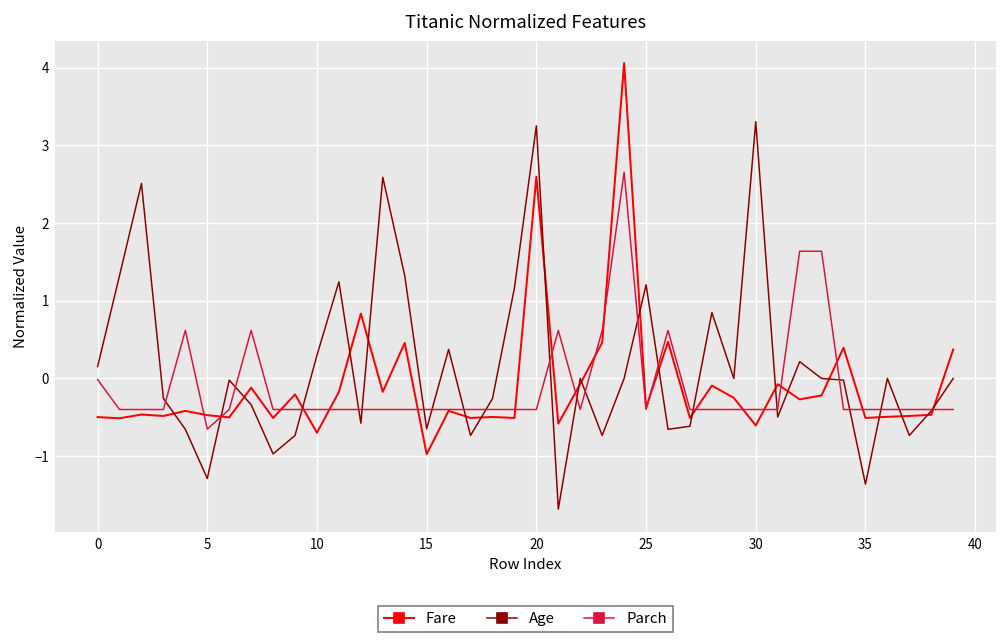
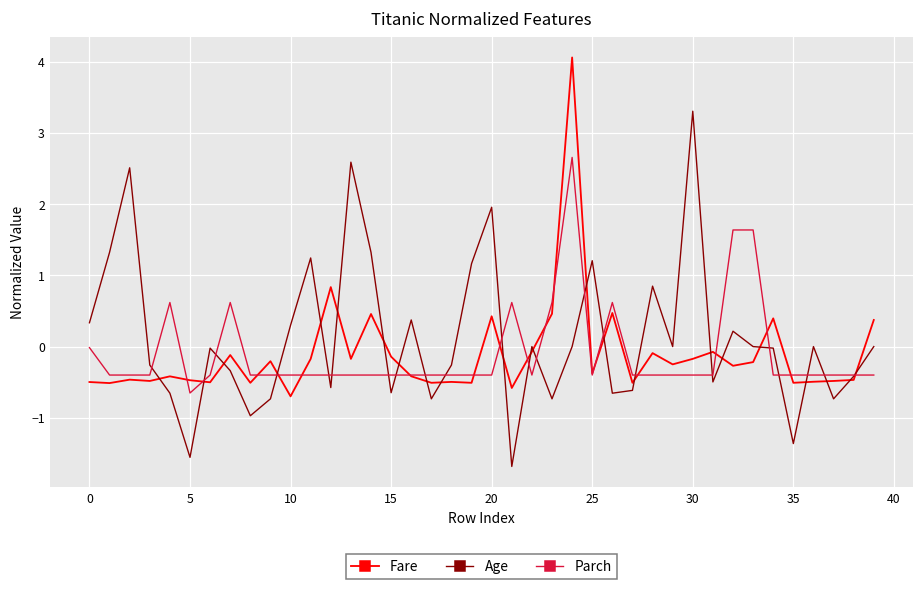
  {
    "Fare": {
      "0": -0.5,
      "5": -0.5,
      "10": -0.7,
-     "15": -1.0,
-     "20": 2.6,
-     "30": -0.6,
+     "15": -0.1,
+     "20": 0.4,
+     "30": -0.2,
      "35": -0.5
    },
    "Age": {
-     "0": 0.2,
-     "5": -1.3,
+     "0": 0.3,
+     "5": -1.6,
      "10": 0.3,
      "15": -0.6,
-     "20": 3.3,
+     "20": 2.0,
      "25": 1.2,
      "30": 3.3,
      "35": -1.4
    },
    "Parch": {
      "0": 0.0,
      "5": -0.7,
      "10": -0.4,
      "15": -0.4,
      "20": -0.4,
      "30": -0.4,
      "35": -0.4
    }
  }
